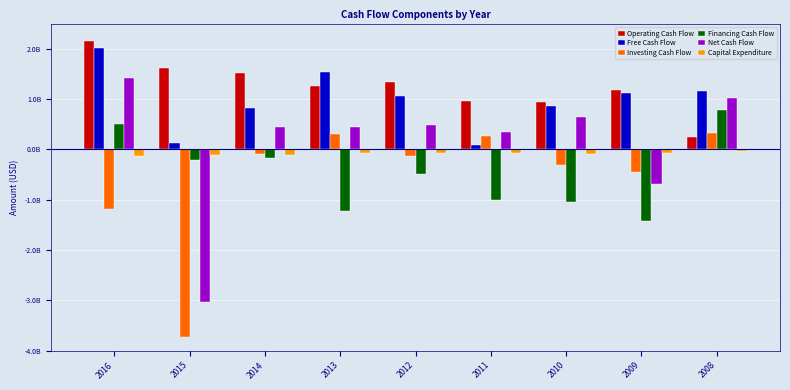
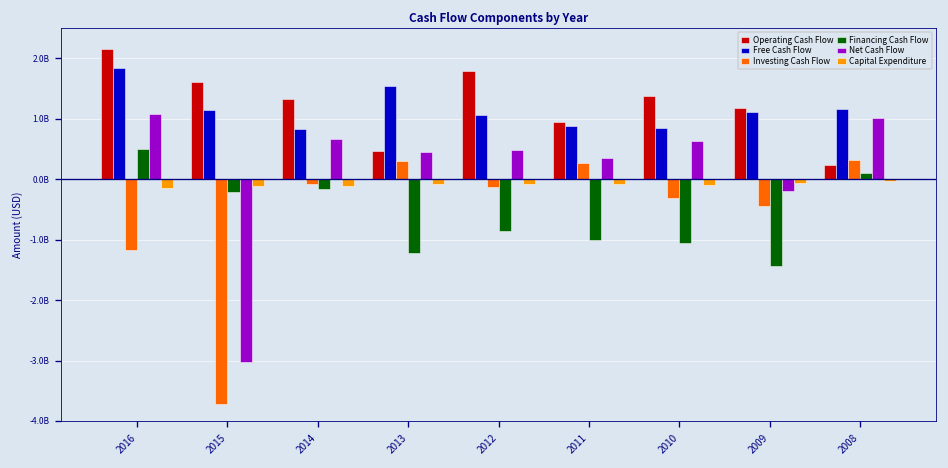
  {
    "Operating Cash Flow": {
      "2016": 2200000000,
      "2015": 1600000000,
-     "2014": 1500000000,
-     "2013": 1300000000,
-     "2012": 1300000000,
+     "2014": 1300000000,
+     "2013": 500000000,
+     "2012": 1800000000,
      "2011": 1000000000,
-     "2010": 900000000,
+     "2010": 1400000000,
      "2009": 1200000000,
      "2008": 200000000
    },
    "Free Cash Flow": {
-     "2016": 2000000000,
-     "2015": 100000000,
+     "2016": 1900000000,
+     "2015": 1100000000,
      "2014": 800000000,
      "2013": 1500000000,
      "2012": 1100000000,
-     "2011": 100000000,
+     "2011": 900000000,
      "2010": 900000000,
      "2009": 1100000000,
      "2008": 1200000000
    },
    "Financing Cash Flow": {
      "2016": 500000000,
      "2015": -200000000,
      "2014": -200000000,
      "2013": -1200000000,
-     "2012": -500000000,
+     "2012": -900000000,
      "2011": -1000000000,
      "2010": -1100000000,
      "2009": -1400000000,
-     "2008": 800000000
+     "2008": 100000000
    },
    "Net Cash Flow": {
-     "2016": 1400000000,
+     "2016": 1100000000,
      "2015": -3000000000,
-     "2014": 400000000,
+     "2014": 700000000,
      "2013": 500000000,
      "2012": 500000000,
      "2011": 400000000,
      "2010": 600000000,
-     "2009": -700000000,
+     "2009": -200000000,
      "2008": 1000000000
    }
  }
